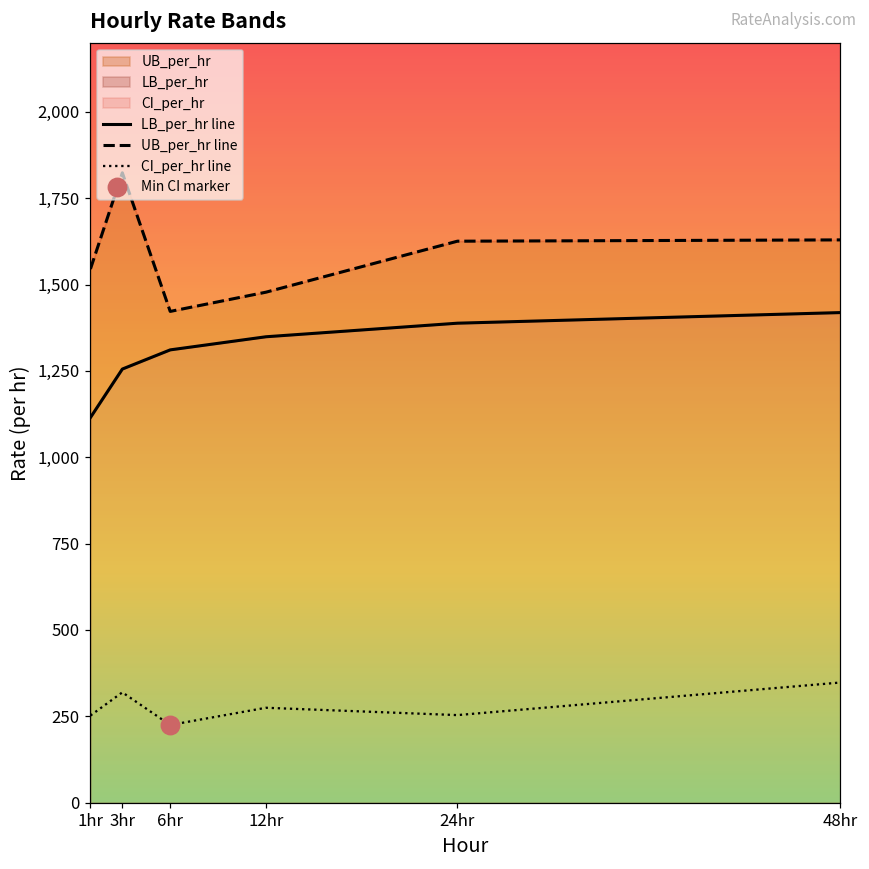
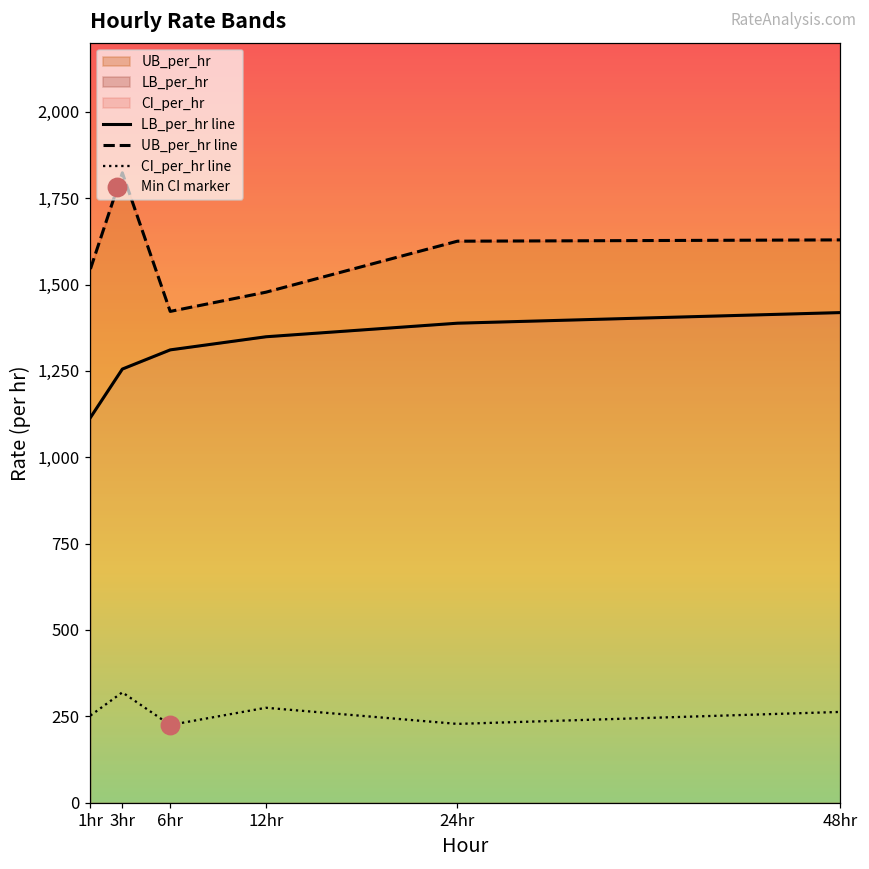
  {
    "CI_per_hr line": {
      "1hr": 250,
      "3hr": 320,
      "12hr": 270,
-     "24hr": 250,
-     "48hr": 350
+     "24hr": 230,
+     "48hr": 260
    }
  }
